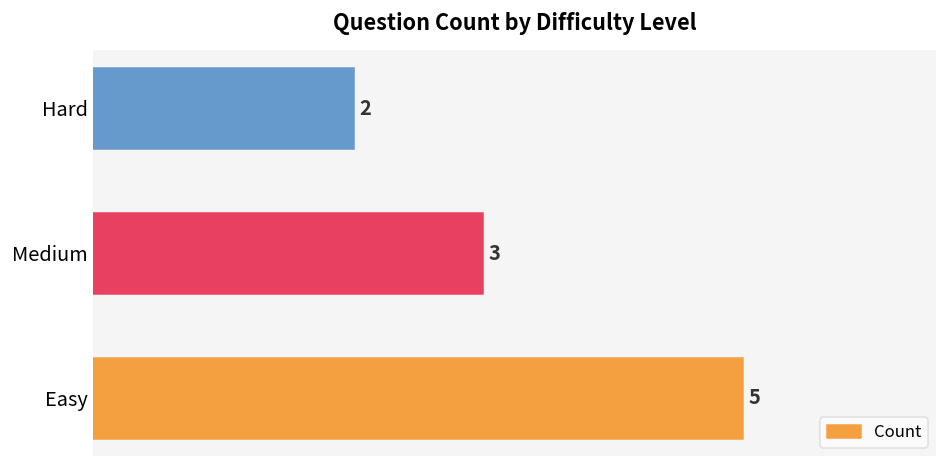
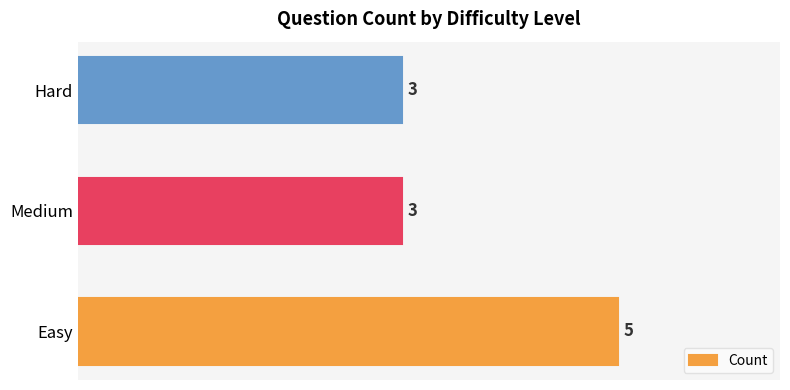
  {
-   "Hard": 2,
+   "Hard": 3,
    "Medium": 3,
    "Easy": 5
  }
